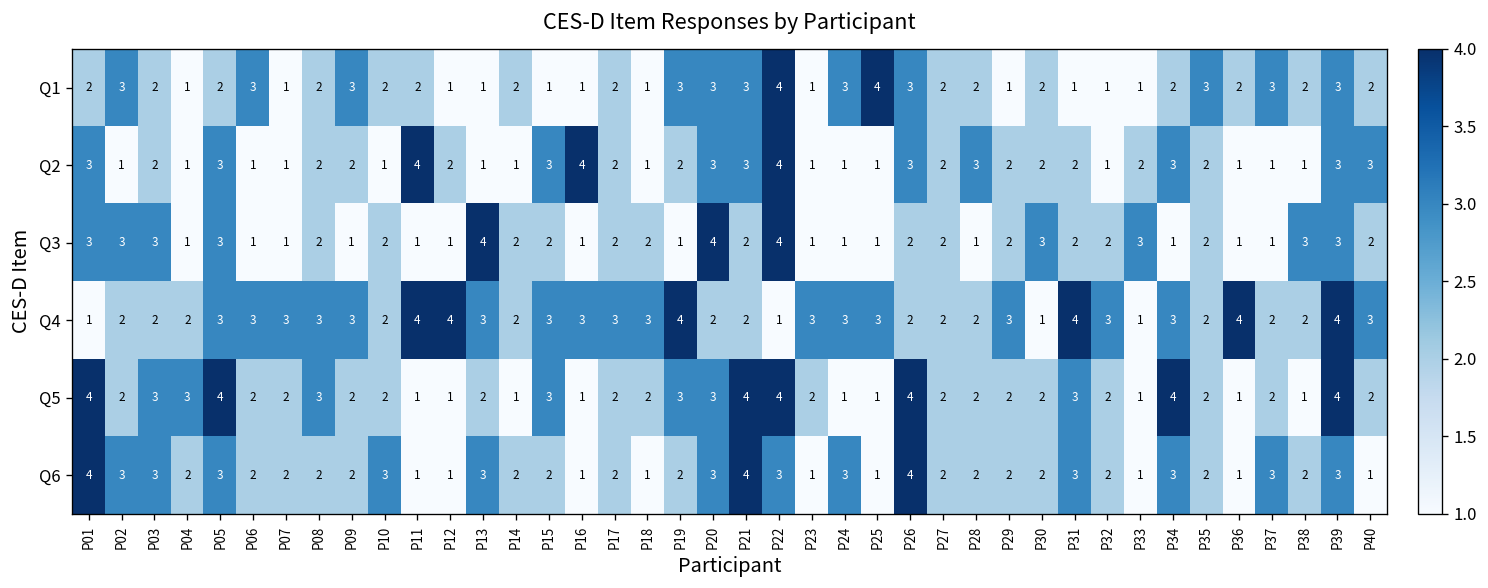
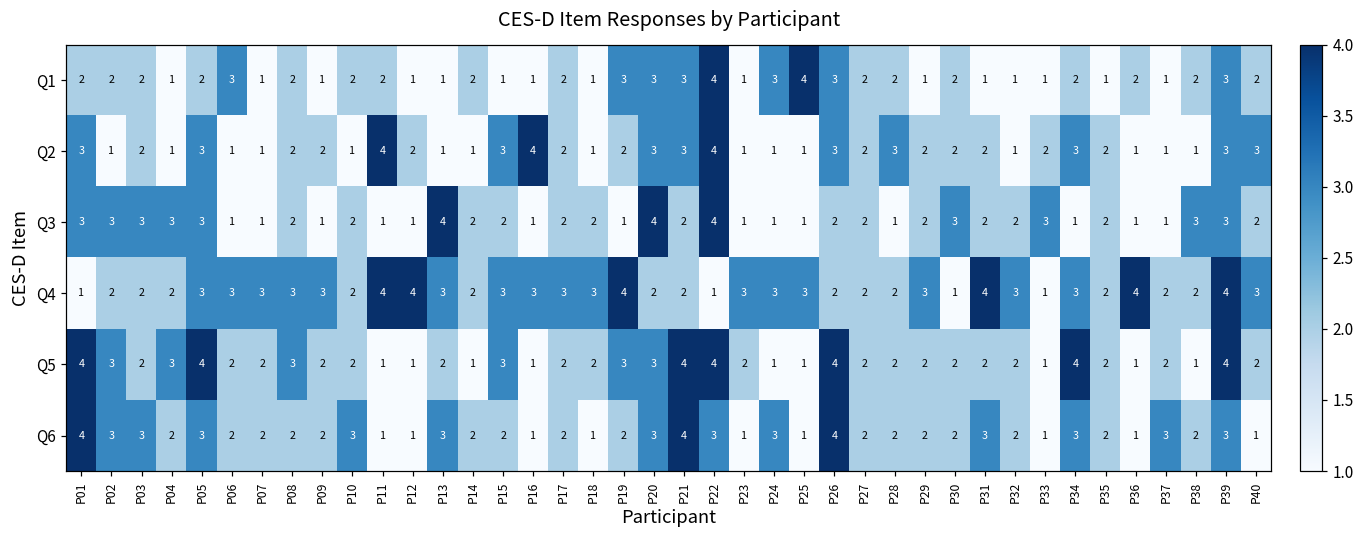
  {
    "Q1": {
      "P01": 2,
-     "P02": 3,
+     "P02": 2,
      "P03": 2,
      "P04": 1,
      "P05": 2,
      "P06": 3,
      "P07": 1,
      "P08": 2,
-     "P09": 3,
+     "P09": 1,
      "P10": 2,
      "P11": 2,
      "P12": 1,
      "P13": 1,
      "P14": 2,
      "P15": 1,
      "P16": 1,
      "P17": 2,
      "P18": 1,
      "P19": 3,
      "P20": 3,
      "P21": 3,
      "P22": 4,
      "P23": 1,
      "P24": 3,
      "P25": 4,
      "P26": 3,
      "P27": 2,
      "P28": 2,
      "P29": 1,
      "P30": 2,
      "P31": 1,
      "P32": 1,
      "P33": 1,
      "P34": 2,
-     "P35": 3,
+     "P35": 1,
      "P36": 2,
-     "P37": 3,
+     "P37": 1,
      "P38": 2,
      "P39": 3,
      "P40": 2
    },
    "Q3": {
      "P01": 3,
      "P02": 3,
      "P03": 3,
-     "P04": 1,
+     "P04": 3,
      "P05": 3,
      "P06": 1,
      "P07": 1,
      "P08": 2,
      "P09": 1,
      "P10": 2,
      "P11": 1,
      "P12": 1,
      "P13": 4,
      "P14": 2,
      "P15": 2,
      "P16": 1,
      "P17": 2,
      "P18": 2,
      "P19": 1,
      "P20": 4,
      "P21": 2,
      "P22": 4,
      "P23": 1,
      "P24": 1,
      "P25": 1,
      "P26": 2,
      "P27": 2,
      "P28": 1,
      "P29": 2,
      "P30": 3,
      "P31": 2,
      "P32": 2,
      "P33": 3,
      "P34": 1,
      "P35": 2,
      "P36": 1,
      "P37": 1,
      "P38": 3,
      "P39": 3,
      "P40": 2
    },
    "Q5": {
      "P01": 4,
-     "P02": 2,
-     "P03": 3,
+     "P02": 3,
+     "P03": 2,
      "P04": 3,
      "P05": 4,
      "P06": 2,
      "P07": 2,
      "P08": 3,
      "P09": 2,
      "P10": 2,
      "P11": 1,
      "P12": 1,
      "P13": 2,
      "P14": 1,
      "P15": 3,
      "P16": 1,
      "P17": 2,
      "P18": 2,
      "P19": 3,
      "P20": 3,
      "P21": 4,
      "P22": 4,
      "P23": 2,
      "P24": 1,
      "P25": 1,
      "P26": 4,
      "P27": 2,
      "P28": 2,
      "P29": 2,
      "P30": 2,
-     "P31": 3,
+     "P31": 2,
      "P32": 2,
      "P33": 1,
      "P34": 4,
      "P35": 2,
      "P36": 1,
      "P37": 2,
      "P38": 1,
      "P39": 4,
      "P40": 2
    }
  }
